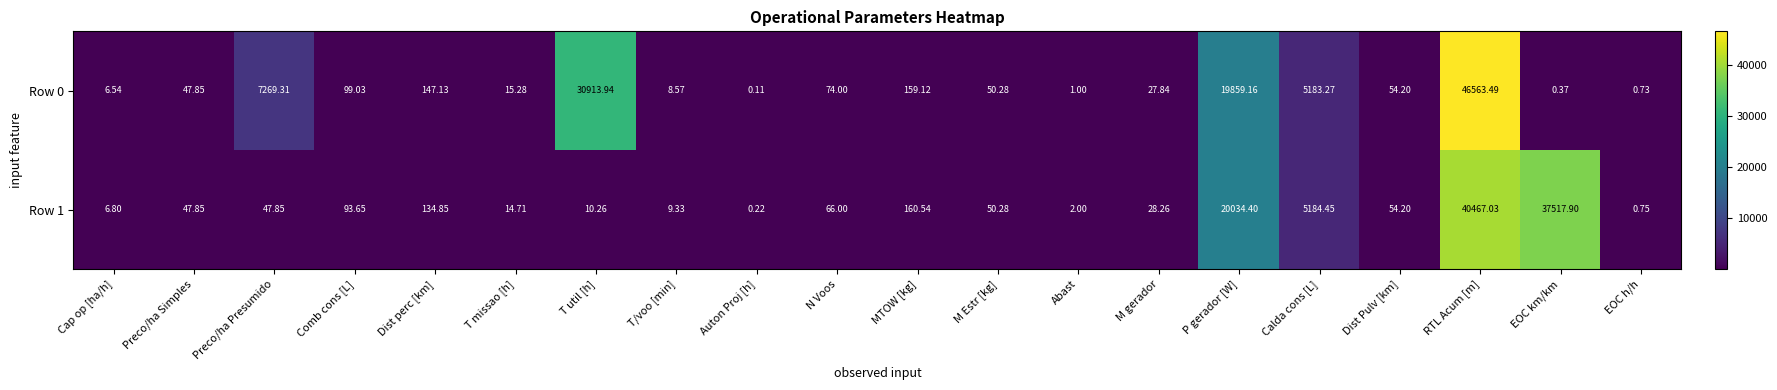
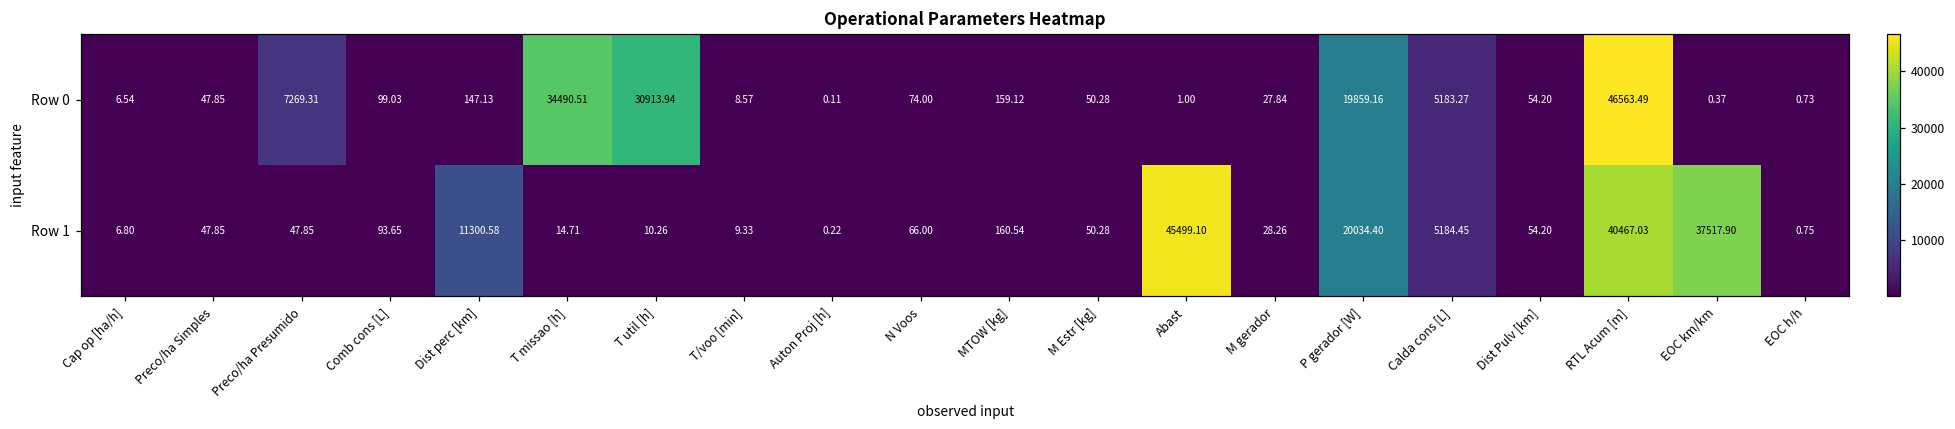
  {
    "Row 0": {
      "Cap op [ha/h]": 6.54,
      "Preco/ha Simples": 47.85,
      "Preco/ha Presumido": 7269.31,
      "Comb cons [L]": 99.03,
      "Dist perc [km]": 147.13,
-     "T missao [h]": 15.28,
+     "T missao [h]": 34490.51,
      "T util [h]": 30913.94,
      "T/voo [min]": 8.57,
      "Auton Proj [h]": 0.11,
      "N Voos": 74.00,
      "MTOW [kg]": 159.12,
      "M Estr [kg]": 50.28,
      "Abast": 1.00,
      "M gerador": 27.84,
      "P gerador [W]": 19859.16,
      "Calda cons [L]": 5183.27,
      "Dist Pulv [km]": 54.20,
      "RTL Acum [m]": 46563.49,
      "EOC km/km": 0.37,
      "EOC h/h": 0.73
    },
    "Row 1": {
      "Cap op [ha/h]": 6.80,
      "Preco/ha Simples": 47.85,
      "Preco/ha Presumido": 47.85,
      "Comb cons [L]": 93.65,
-     "Dist perc [km]": 134.85,
+     "Dist perc [km]": 11300.58,
      "T missao [h]": 14.71,
      "T util [h]": 10.26,
      "T/voo [min]": 9.33,
      "Auton Proj [h]": 0.22,
      "N Voos": 66.00,
      "MTOW [kg]": 160.54,
      "M Estr [kg]": 50.28,
-     "Abast": 2.00,
+     "Abast": 45499.10,
      "M gerador": 28.26,
      "P gerador [W]": 20034.40,
      "Calda cons [L]": 5184.45,
      "Dist Pulv [km]": 54.20,
      "RTL Acum [m]": 40467.03,
      "EOC km/km": 37517.90,
      "EOC h/h": 0.75
    }
  }
